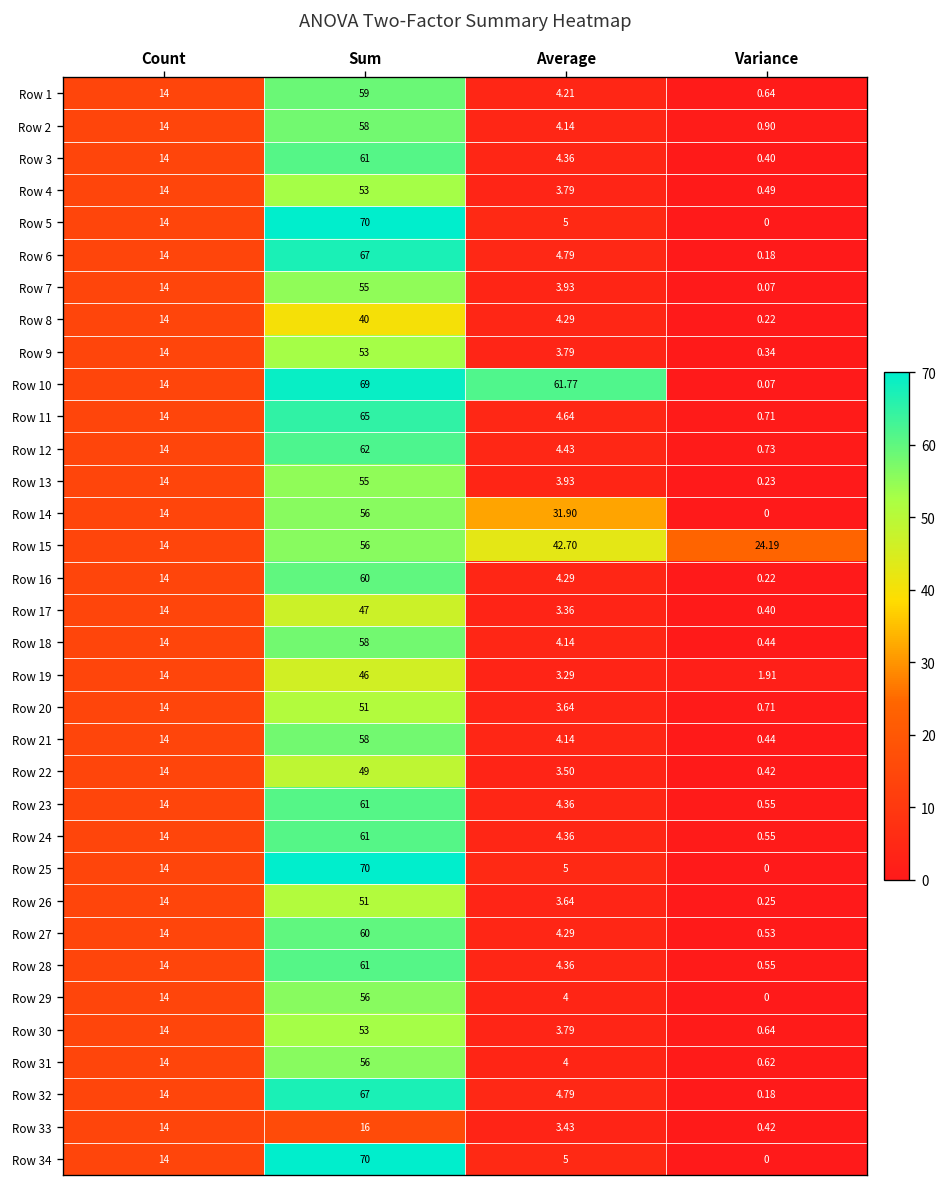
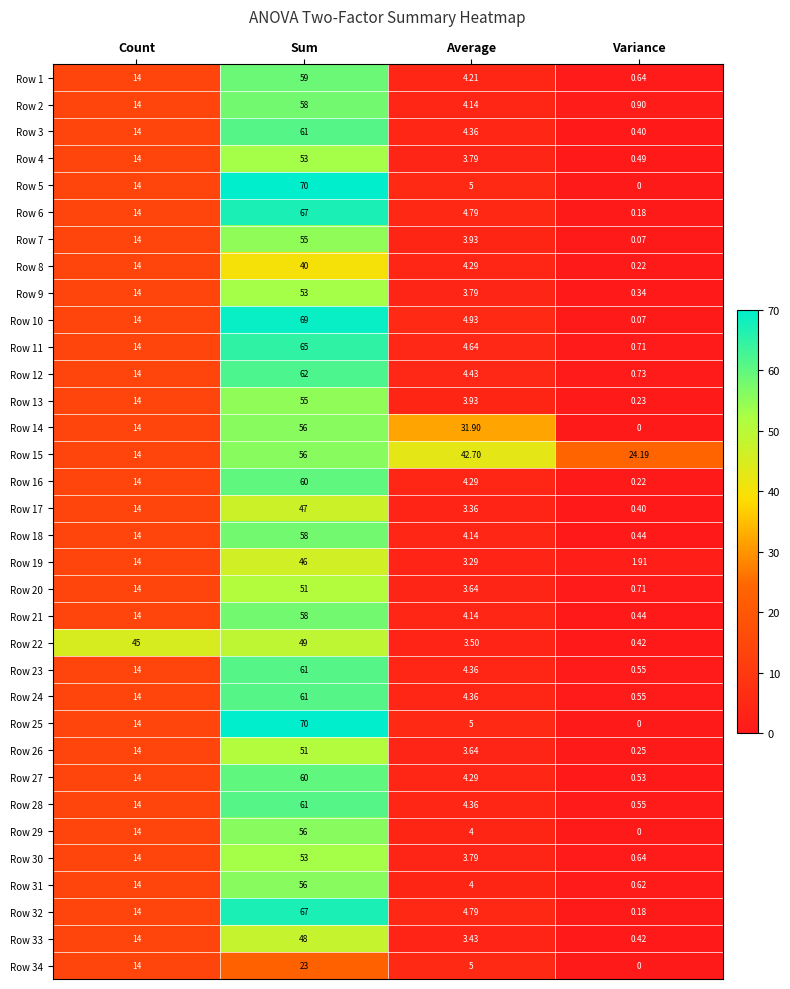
  {
    "Row 1": {
      "Count": 14,
      "Sum": 59,
      "Average": 4.21,
      "Variance": 0.64
    },
    "Row 2": {
      "Count": 14,
      "Sum": 58,
      "Average": 4.14,
      "Variance": 0.90
    },
    "Row 3": {
      "Count": 14,
      "Sum": 61,
      "Average": 4.36,
      "Variance": 0.40
    },
    "Row 4": {
      "Count": 14,
      "Sum": 53,
      "Average": 3.79,
      "Variance": 0.49
    },
    "Row 5": {
      "Count": 14,
      "Sum": 70,
      "Average": 5,
      "Variance": 0
    },
    "Row 6": {
      "Count": 14,
      "Sum": 67,
      "Average": 4.79,
      "Variance": 0.18
    },
    "Row 7": {
      "Count": 14,
      "Sum": 55,
      "Average": 3.93,
      "Variance": 0.07
    },
    "Row 8": {
      "Count": 14,
      "Sum": 40,
      "Average": 4.29,
      "Variance": 0.22
    },
    "Row 9": {
      "Count": 14,
      "Sum": 53,
      "Average": 3.79,
      "Variance": 0.34
    },
    "Row 10": {
      "Count": 14,
      "Sum": 69,
-     "Average": 61.77,
+     "Average": 4.93,
      "Variance": 0.07
    },
    "Row 11": {
      "Count": 14,
      "Sum": 65,
      "Average": 4.64,
      "Variance": 0.71
    },
    "Row 12": {
      "Count": 14,
      "Sum": 62,
      "Average": 4.43,
      "Variance": 0.73
    },
    "Row 13": {
      "Count": 14,
      "Sum": 55,
      "Average": 3.93,
      "Variance": 0.23
    },
    "Row 14": {
      "Count": 14,
      "Sum": 56,
      "Average": 31.90,
      "Variance": 0
    },
    "Row 15": {
      "Count": 14,
      "Sum": 56,
      "Average": 42.70,
      "Variance": 24.19
    },
    "Row 16": {
      "Count": 14,
      "Sum": 60,
      "Average": 4.29,
      "Variance": 0.22
    },
    "Row 17": {
      "Count": 14,
      "Sum": 47,
      "Average": 3.36,
      "Variance": 0.40
    },
    "Row 18": {
      "Count": 14,
      "Sum": 58,
      "Average": 4.14,
      "Variance": 0.44
    },
    "Row 19": {
      "Count": 14,
      "Sum": 46,
      "Average": 3.29,
      "Variance": 1.91
    },
    "Row 20": {
      "Count": 14,
      "Sum": 51,
      "Average": 3.64,
      "Variance": 0.71
    },
    "Row 21": {
      "Count": 14,
      "Sum": 58,
      "Average": 4.14,
      "Variance": 0.44
    },
    "Row 22": {
-     "Count": 14,
+     "Count": 45,
      "Sum": 49,
      "Average": 3.50,
      "Variance": 0.42
    },
    "Row 23": {
      "Count": 14,
      "Sum": 61,
      "Average": 4.36,
      "Variance": 0.55
    },
    "Row 24": {
      "Count": 14,
      "Sum": 61,
      "Average": 4.36,
      "Variance": 0.55
    },
    "Row 25": {
      "Count": 14,
      "Sum": 70,
      "Average": 5,
      "Variance": 0
    },
    "Row 26": {
      "Count": 14,
      "Sum": 51,
      "Average": 3.64,
      "Variance": 0.25
    },
    "Row 27": {
      "Count": 14,
      "Sum": 60,
      "Average": 4.29,
      "Variance": 0.53
    },
    "Row 28": {
      "Count": 14,
      "Sum": 61,
      "Average": 4.36,
      "Variance": 0.55
    },
    "Row 29": {
      "Count": 14,
      "Sum": 56,
      "Average": 4,
      "Variance": 0
    },
    "Row 30": {
      "Count": 14,
      "Sum": 53,
      "Average": 3.79,
      "Variance": 0.64
    },
    "Row 31": {
      "Count": 14,
      "Sum": 56,
      "Average": 4,
      "Variance": 0.62
    },
    "Row 32": {
      "Count": 14,
      "Sum": 67,
      "Average": 4.79,
      "Variance": 0.18
    },
    "Row 33": {
      "Count": 14,
-     "Sum": 16,
+     "Sum": 48,
      "Average": 3.43,
      "Variance": 0.42
    },
    "Row 34": {
      "Count": 14,
-     "Sum": 70,
+     "Sum": 23,
      "Average": 5,
      "Variance": 0
    }
  }
